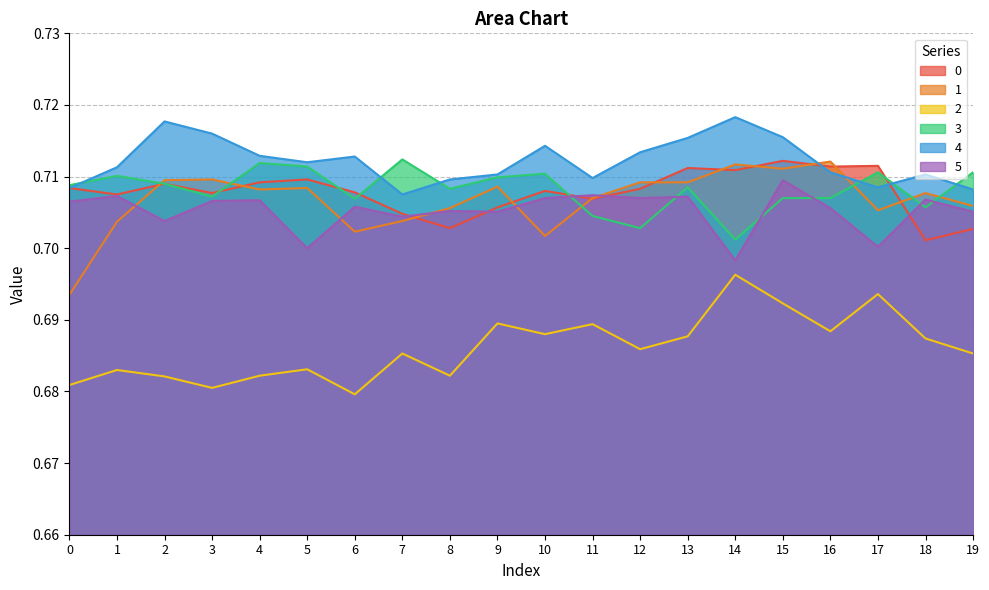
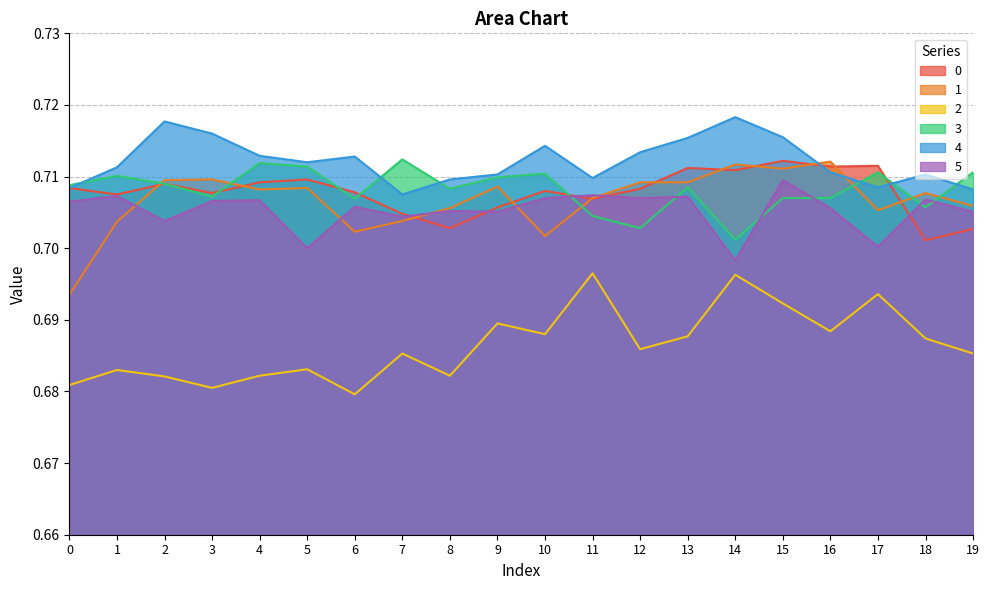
  {
    "2": {
      "0": 0.681,
      "1": 0.683,
      "2": 0.682,
      "3": 0.681,
      "4": 0.682,
      "5": 0.683,
      "6": 0.680,
      "7": 0.685,
      "8": 0.682,
      "9": 0.690,
      "10": 0.688,
-     "11": 0.689,
+     "11": 0.697,
      "12": 0.686,
      "13": 0.688,
      "14": 0.696,
      "15": 0.692,
      "16": 0.688,
      "17": 0.694,
      "18": 0.687,
      "19": 0.685
    },
    "3": {
      "0": 0.709,
      "1": 0.710,
      "3": 0.707,
      "4": 0.712,
      "5": 0.711,
      "6": 0.707,
      "7": 0.712,
      "8": 0.708,
      "9": 0.710,
      "10": 0.710,
      "11": 0.705,
      "12": 0.703,
      "13": 0.709,
      "14": 0.701,
      "15": 0.707,
      "16": 0.707,
      "17": 0.711,
      "18": 0.706,
      "19": 0.711
    },
    "4": {
      "1": 0.711,
      "2": 0.718,
      "3": 0.716,
      "4": 0.713,
      "5": 0.712,
      "6": 0.713,
      "7": 0.708,
      "8": 0.710,
      "9": 0.710,
      "10": 0.714,
      "11": 0.710,
      "12": 0.713,
      "13": 0.715,
      "14": 0.718,
      "15": 0.716,
      "16": 0.711,
      "17": 0.709,
      "19": 0.708
    },
    "5": {
      "0": 0.707,
      "2": 0.704,
      "3": 0.707,
      "4": 0.707,
      "5": 0.700,
      "6": 0.706,
      "7": 0.704,
      "8": 0.705,
      "9": 0.705,
      "10": 0.707,
      "11": 0.707,
      "12": 0.707,
      "13": 0.707,
      "14": 0.698,
      "15": 0.710,
      "16": 0.706,
      "17": 0.700,
      "18": 0.707,
      "19": 0.705
    }
  }
